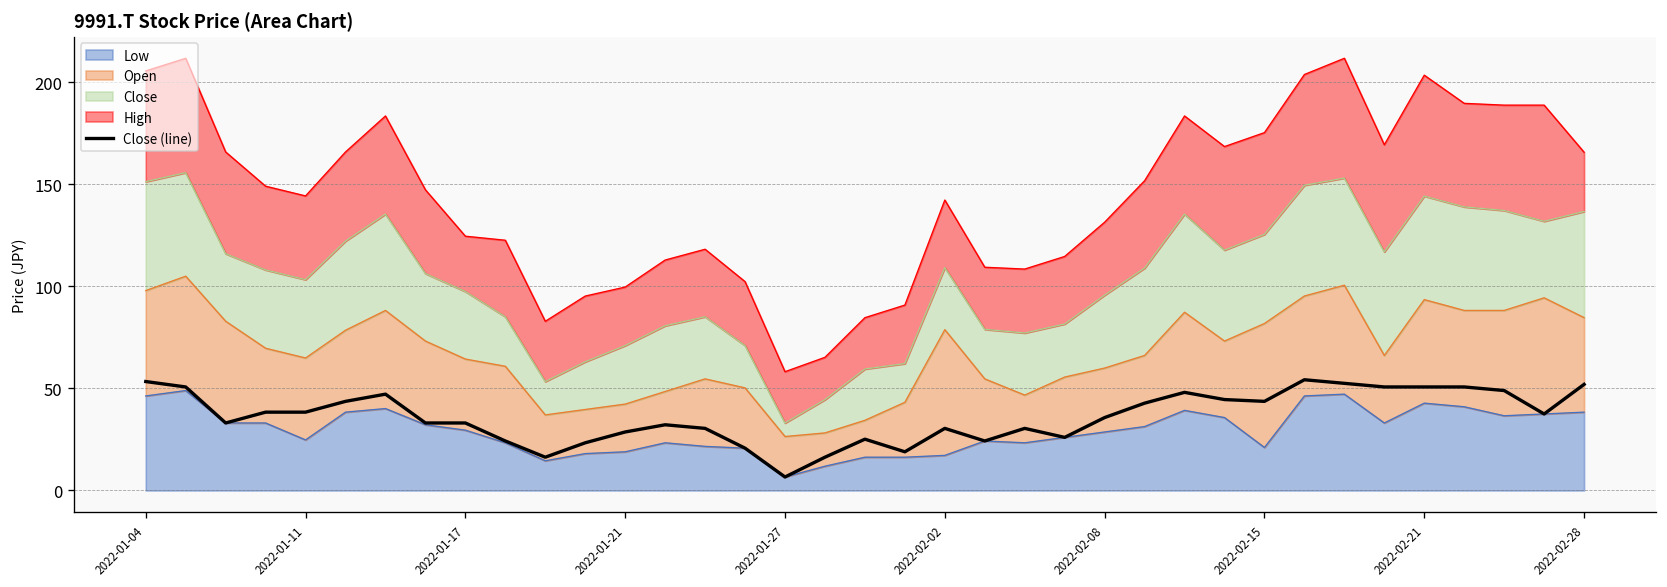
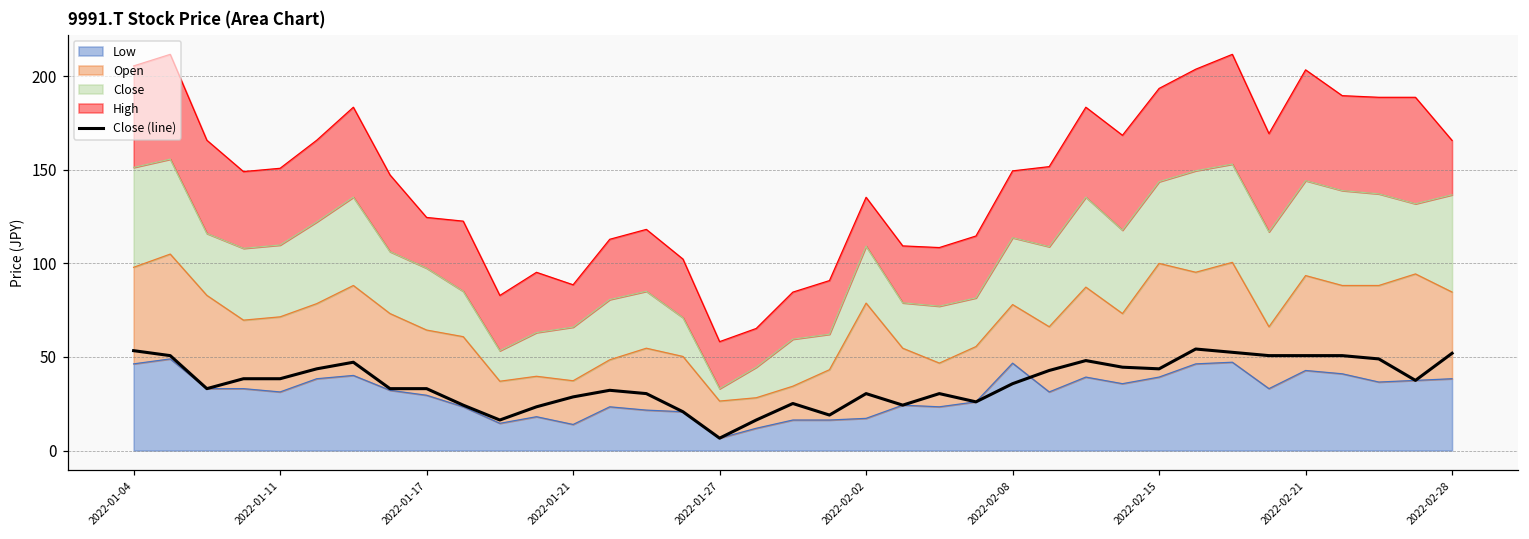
  {
    "Low": {
      "2022-01-04": 46,
-     "2022-01-11": 25,
+     "2022-01-11": 31,
      "2022-01-17": 30,
-     "2022-01-21": 19,
+     "2022-01-21": 14,
      "2022-02-02": 17,
-     "2022-02-08": 29,
-     "2022-02-15": 21,
+     "2022-02-08": 47,
+     "2022-02-15": 39,
      "2022-02-21": 43,
      "2022-02-28": 38
    },
    "Open": {
      "2022-01-04": 52,
      "2022-01-11": 40,
      "2022-01-17": 35,
      "2022-01-21": 23,
      "2022-01-27": 20,
      "2022-02-02": 62,
      "2022-02-08": 31,
      "2022-02-15": 61,
      "2022-02-21": 51,
      "2022-02-28": 46
    },
    "Close": {
      "2022-01-04": 53,
      "2022-01-11": 38,
      "2022-01-17": 33,
      "2022-01-21": 29,
      "2022-01-27": 7,
      "2022-02-02": 30,
      "2022-02-08": 36,
      "2022-02-15": 44,
      "2022-02-21": 51,
      "2022-02-28": 52
    },
    "High": {
      "2022-01-11": 41,
      "2022-01-17": 27,
-     "2022-01-21": 29,
+     "2022-01-21": 23,
      "2022-01-27": 25,
-     "2022-02-02": 33,
+     "2022-02-02": 26,
      "2022-02-08": 36,
      "2022-02-15": 50,
      "2022-02-21": 59,
      "2022-02-28": 29
    },
    "Close (line)": {
      "2022-01-04": 53,
      "2022-01-11": 38,
      "2022-01-17": 33,
      "2022-01-21": 29,
      "2022-02-02": 30,
      "2022-02-08": 36,
      "2022-02-15": 44,
      "2022-02-21": 51,
      "2022-02-28": 52
    }
  }
